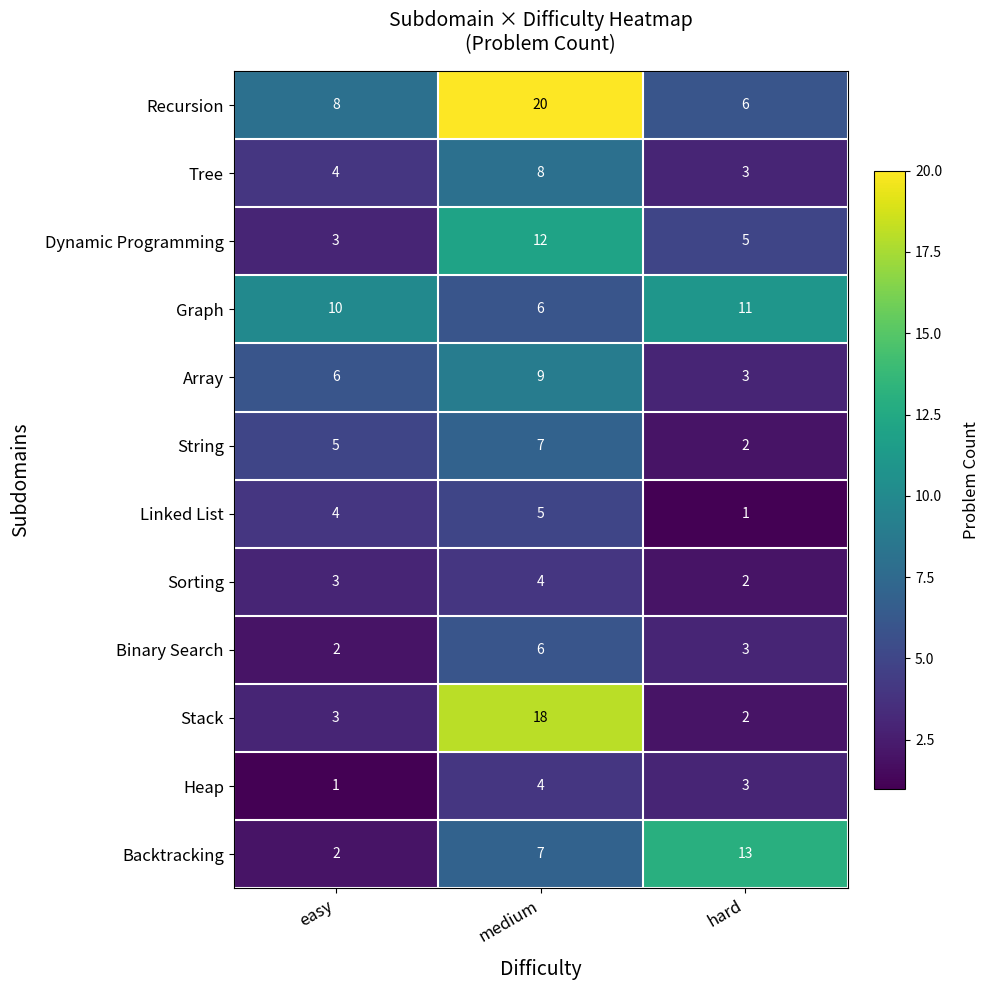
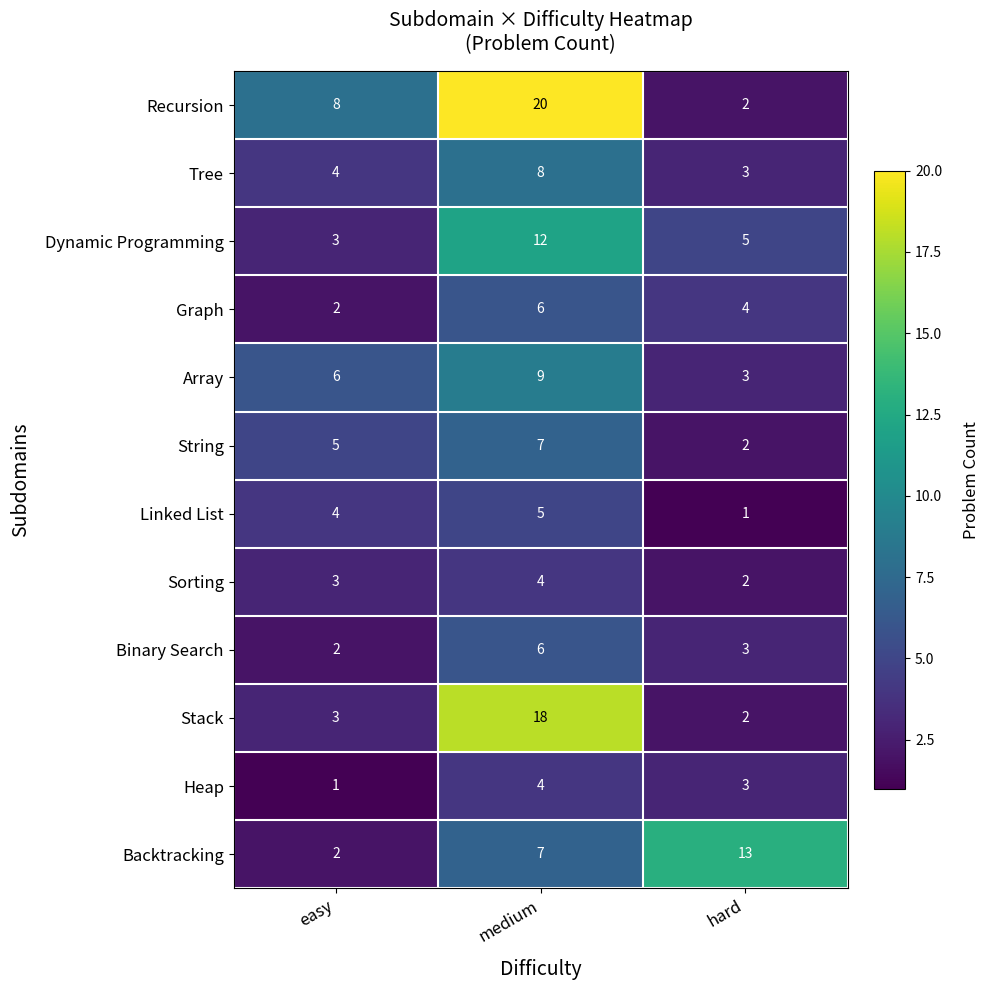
  {
    "Recursion": {
      "easy": 8,
      "medium": 20,
-     "hard": 6
+     "hard": 2
    },
    "Tree": {
      "easy": 4,
      "medium": 8,
      "hard": 3
    },
    "Dynamic Programming": {
      "easy": 3,
      "medium": 12,
      "hard": 5
    },
    "Graph": {
-     "easy": 10,
+     "easy": 2,
      "medium": 6,
-     "hard": 11
+     "hard": 4
    },
    "Array": {
      "easy": 6,
      "medium": 9,
      "hard": 3
    },
    "String": {
      "easy": 5,
      "medium": 7,
      "hard": 2
    },
    "Linked List": {
      "easy": 4,
      "medium": 5,
      "hard": 1
    },
    "Sorting": {
      "easy": 3,
      "medium": 4,
      "hard": 2
    },
    "Binary Search": {
      "easy": 2,
      "medium": 6,
      "hard": 3
    },
    "Stack": {
      "easy": 3,
      "medium": 18,
      "hard": 2
    },
    "Heap": {
      "easy": 1,
      "medium": 4,
      "hard": 3
    },
    "Backtracking": {
      "easy": 2,
      "medium": 7,
      "hard": 13
    }
  }
